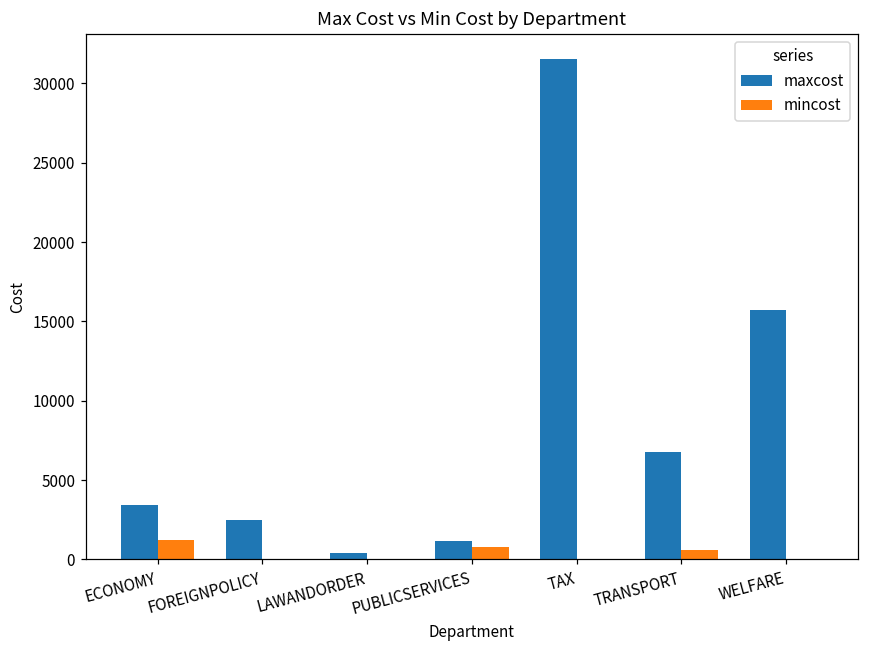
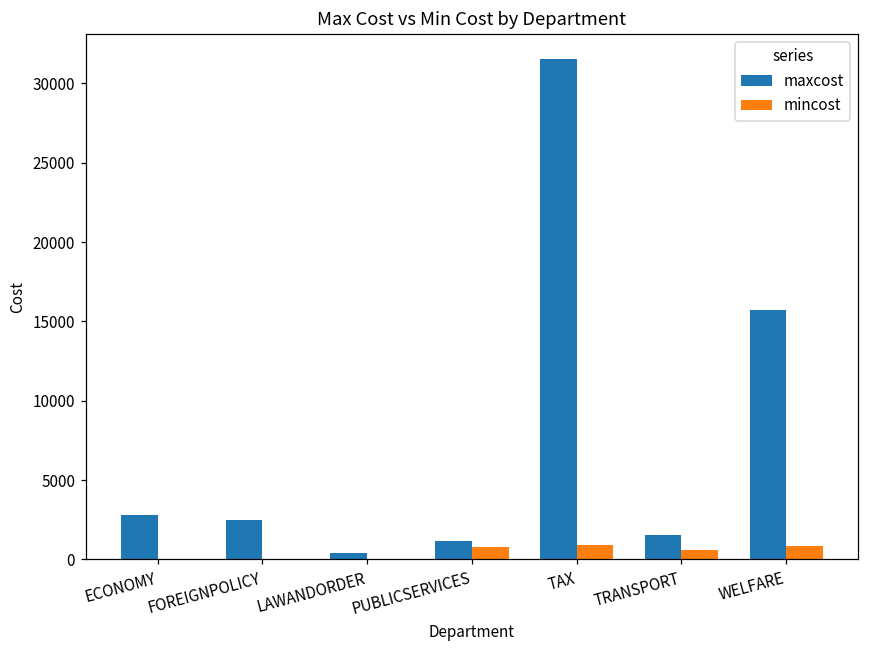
  {
    "maxcost": {
-     "ECONOMY": 3500,
+     "ECONOMY": 2800,
      "FOREIGNPOLICY": 2500,
      "LAWANDORDER": 400,
      "PUBLICSERVICES": 1200,
      "TAX": 31500,
-     "TRANSPORT": 6800,
+     "TRANSPORT": 1600,
      "WELFARE": 15700
    },
    "mincost": {
-     "ECONOMY": 1200,
+     "ECONOMY": 0,
      "LAWANDORDER": 0,
      "PUBLICSERVICES": 800,
-     "TAX": 0,
+     "TAX": 900,
      "TRANSPORT": 600,
-     "WELFARE": 100
+     "WELFARE": 800
    }
  }
